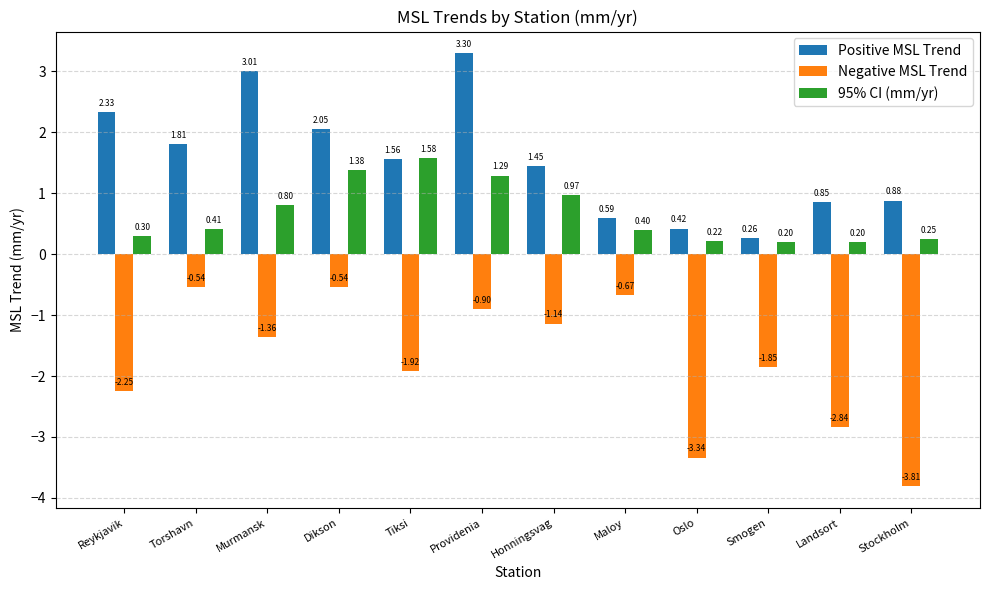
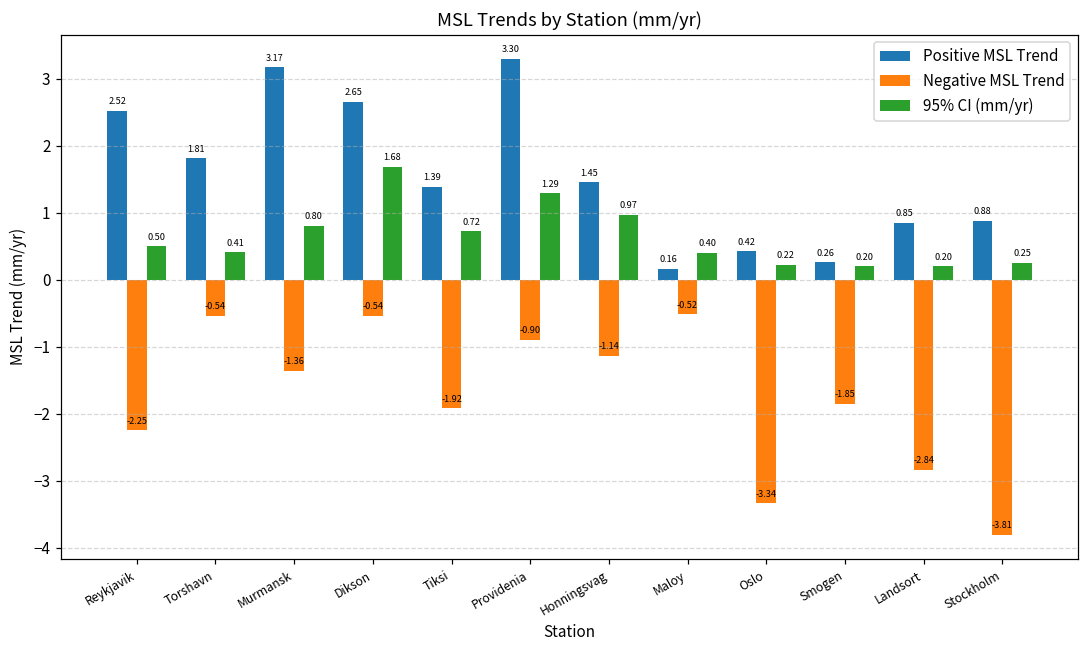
  {
    "Positive MSL Trend": {
-     "Reykjavik": 2.33,
+     "Reykjavik": 2.52,
      "Torshavn": 1.81,
-     "Murmansk": 3.01,
-     "Dikson": 2.05,
-     "Tiksi": 1.56,
+     "Murmansk": 3.17,
+     "Dikson": 2.65,
+     "Tiksi": 1.39,
      "Providenia": 3.30,
      "Honningsvag": 1.45,
-     "Maloy": 0.59,
+     "Maloy": 0.16,
      "Oslo": 0.42,
      "Smogen": 0.26,
      "Landsort": 0.85,
      "Stockholm": 0.88
    },
    "Negative MSL Trend": {
      "Reykjavik": -2.25,
      "Torshavn": -0.54,
      "Murmansk": -1.36,
      "Dikson": -0.54,
      "Tiksi": -1.92,
      "Providenia": -0.90,
      "Honningsvag": -1.14,
-     "Maloy": -0.67,
+     "Maloy": -0.52,
      "Oslo": -3.34,
      "Smogen": -1.85,
      "Landsort": -2.84,
      "Stockholm": -3.81
    },
    "95% CI (mm/yr)": {
-     "Reykjavik": 0.30,
+     "Reykjavik": 0.50,
      "Torshavn": 0.41,
      "Murmansk": 0.80,
-     "Dikson": 1.38,
-     "Tiksi": 1.58,
+     "Dikson": 1.68,
+     "Tiksi": 0.72,
      "Providenia": 1.29,
      "Honningsvag": 0.97,
      "Maloy": 0.40,
      "Oslo": 0.22,
      "Smogen": 0.20,
      "Landsort": 0.20,
      "Stockholm": 0.25
    }
  }
